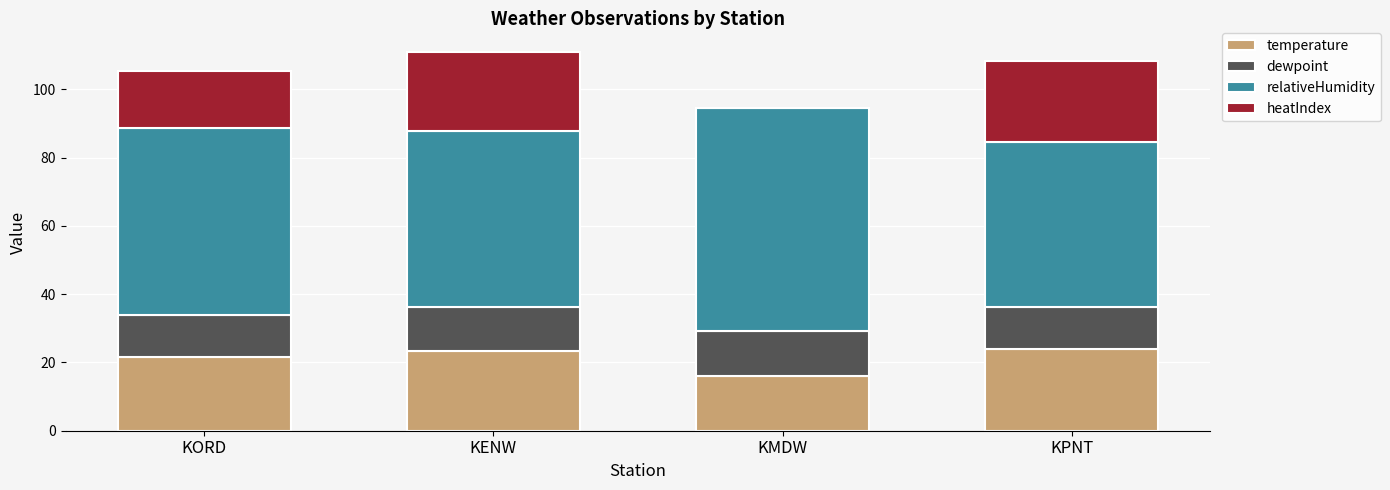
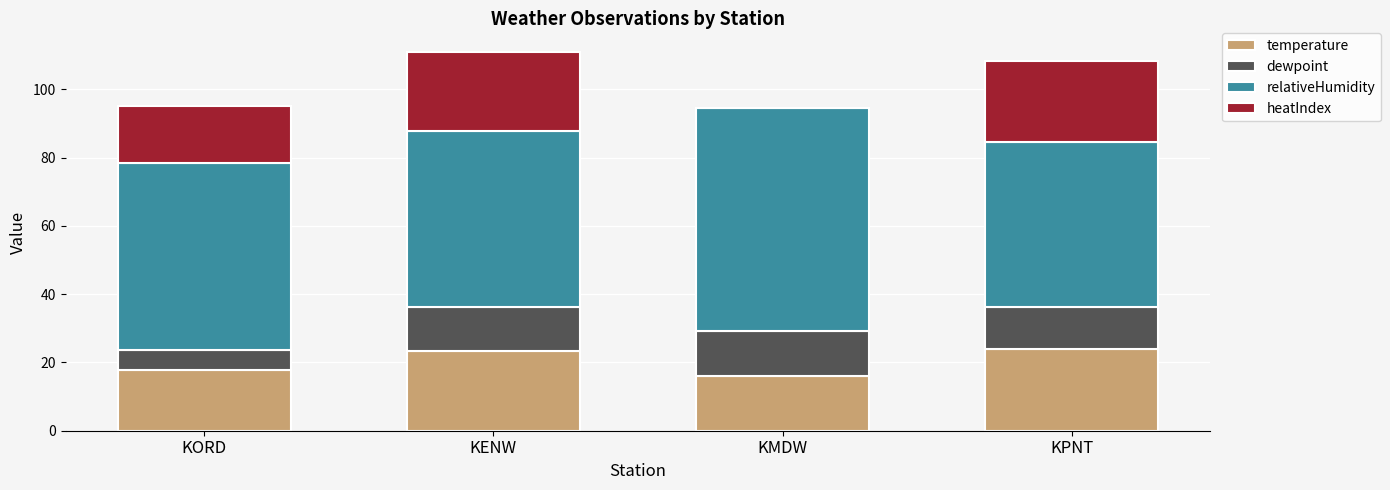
  {
    "temperature": {
-     "KORD": 22,
+     "KORD": 18,
      "KENW": 23,
      "KMDW": 16,
      "KPNT": 24
    },
    "dewpoint": {
-     "KORD": 12,
+     "KORD": 6,
      "KENW": 13,
      "KMDW": 13,
      "KPNT": 12
    },
    "relativeHumidity": {
      "KORD": 55,
      "KENW": 52,
      "KMDW": 65,
      "KPNT": 49
    },
    "heatIndex": {
      "KORD": 17,
      "KENW": 23,
      "KMDW": 0,
      "KPNT": 24
    }
  }
